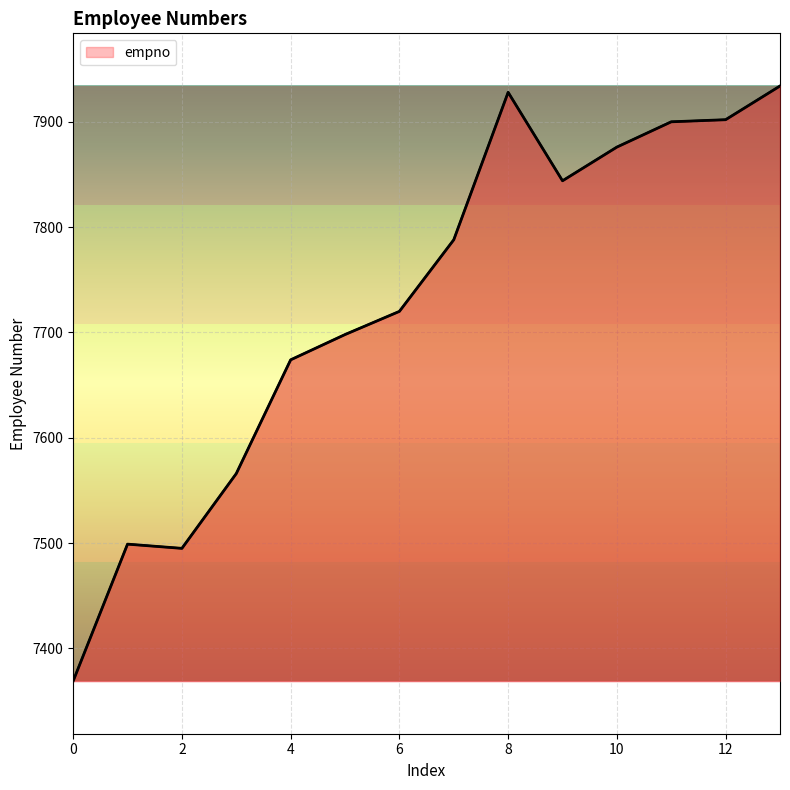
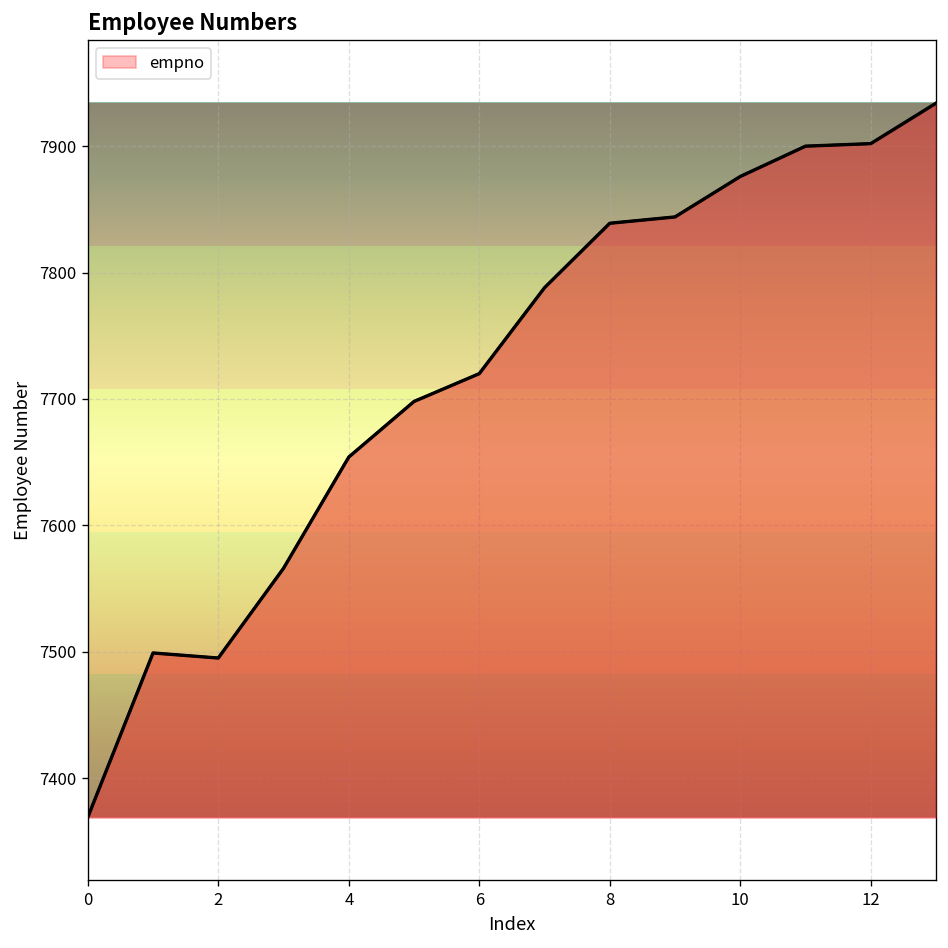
  {
    "0": 7369,
    "2": 7495,
-   "4": 7674,
+   "4": 7654,
    "6": 7720,
-   "8": 7928,
+   "8": 7839,
    "10": 7876,
    "12": 7902
  }
